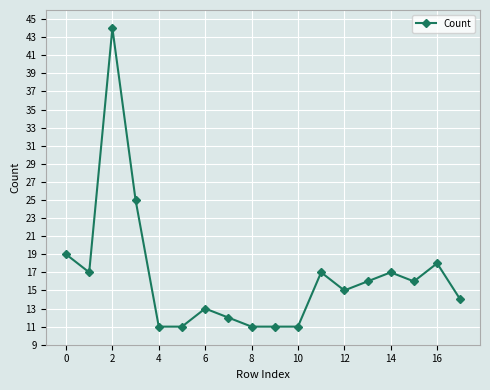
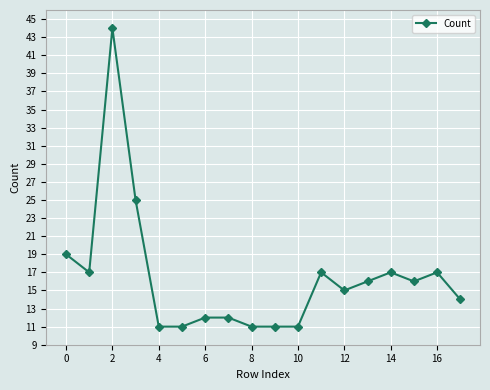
  {
    "0": 19,
    "2": 44,
    "4": 11,
-   "6": 13,
+   "6": 12,
    "8": 11,
    "10": 11,
    "12": 15,
    "14": 17,
-   "16": 18
+   "16": 17
  }
